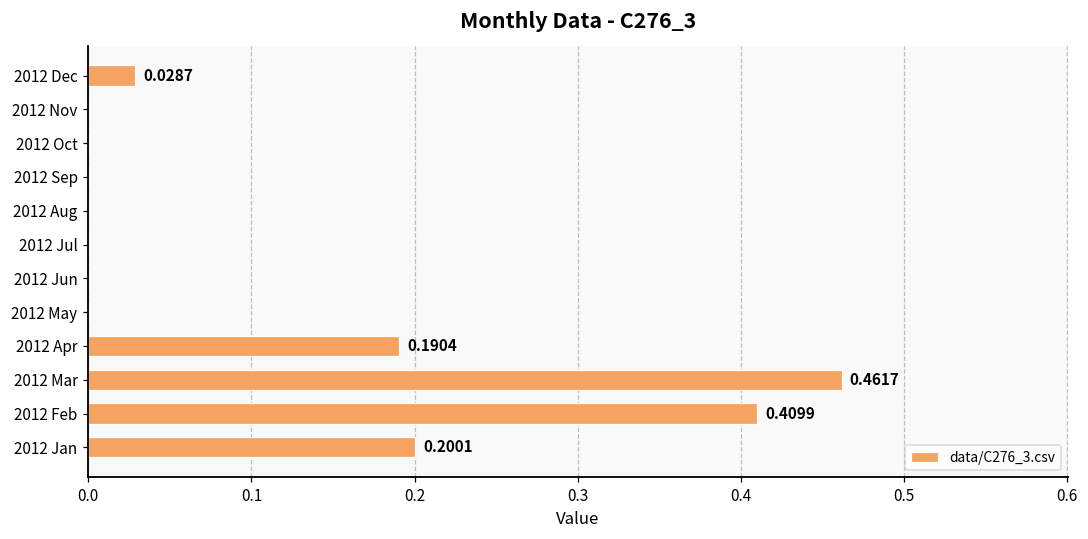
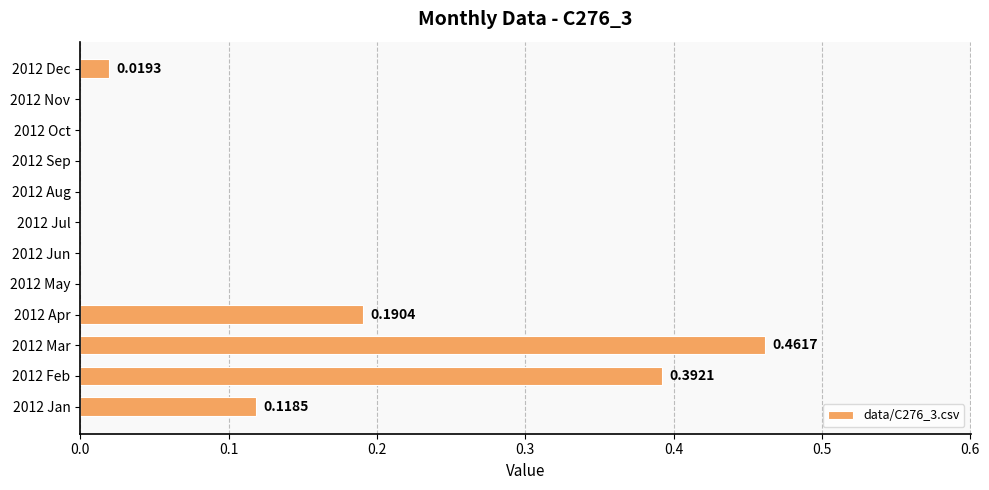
  {
-   "2012 Dec": 0.0287,
+   "2012 Dec": 0.0193,
    "2012 Apr": 0.1904,
    "2012 Mar": 0.4617,
-   "2012 Feb": 0.4099,
-   "2012 Jan": 0.2001
+   "2012 Feb": 0.3921,
+   "2012 Jan": 0.1185
  }
